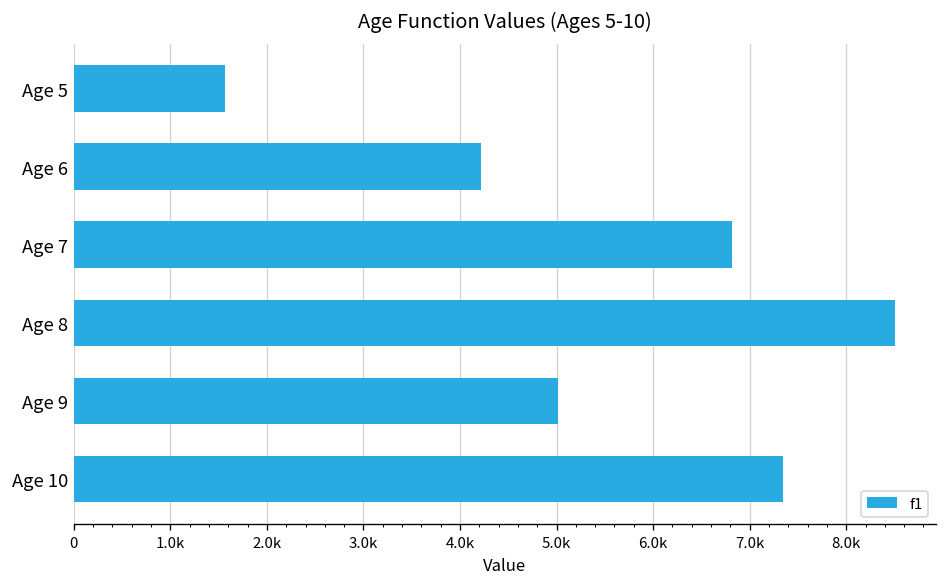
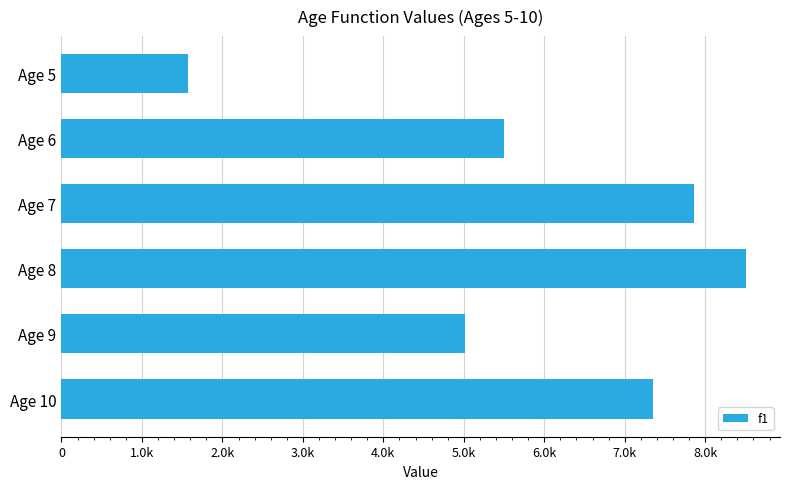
  {
    "Age 5": 1600,
-   "Age 6": 4200,
-   "Age 7": 6800,
+   "Age 6": 5500,
+   "Age 7": 7900,
    "Age 8": 8500,
    "Age 9": 5000,
    "Age 10": 7300
  }
